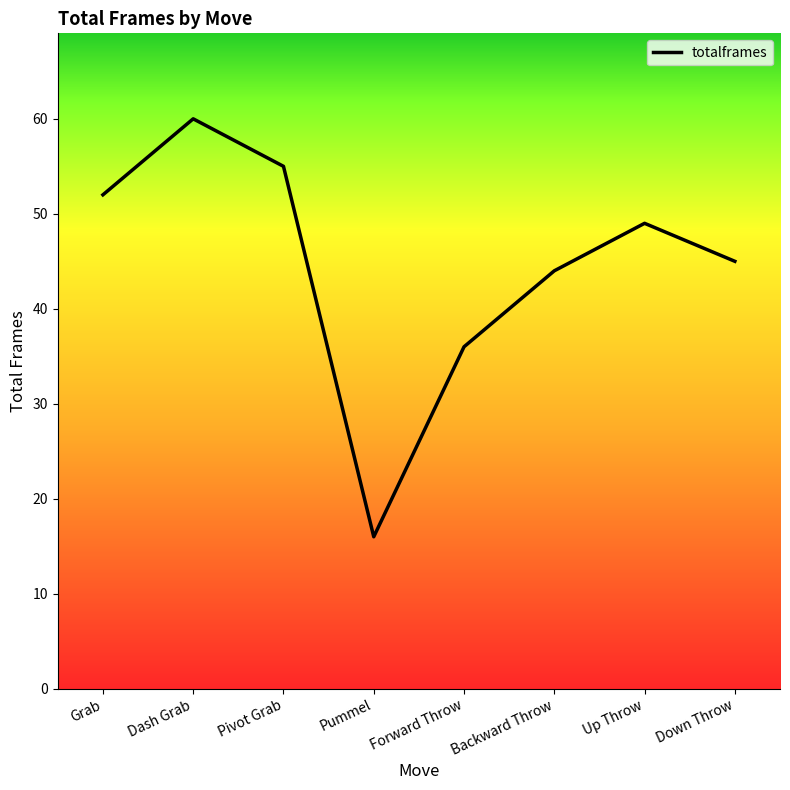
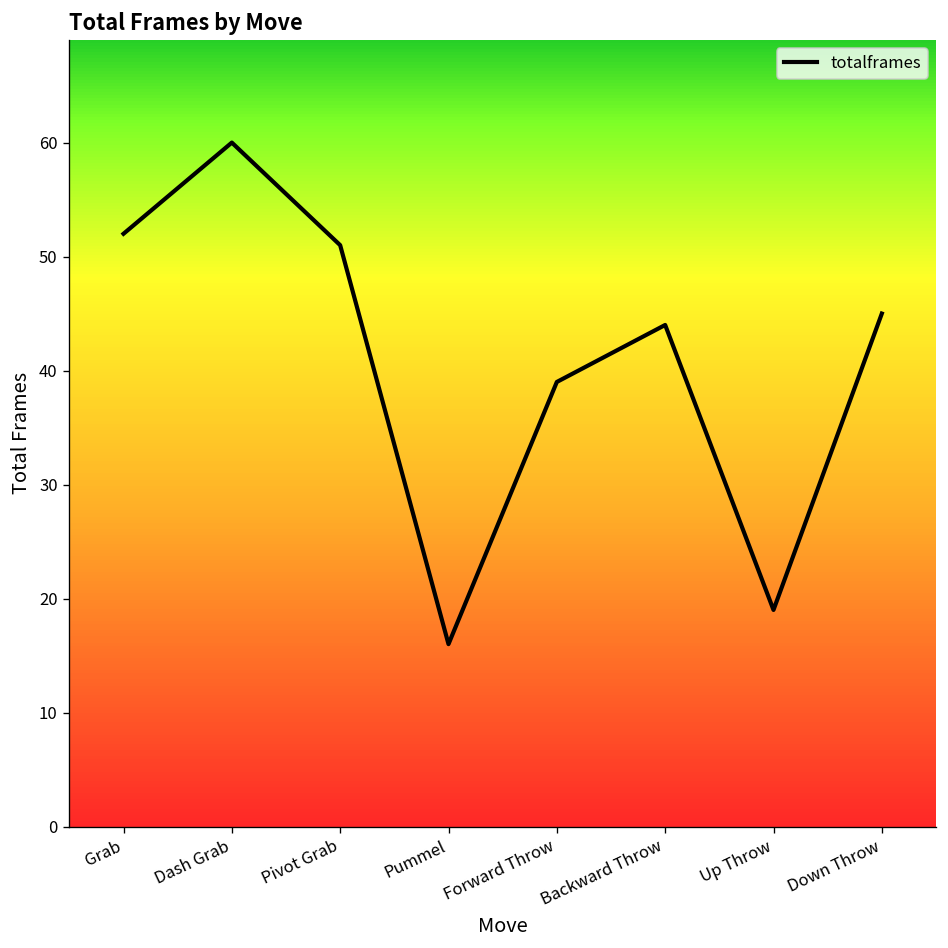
  {
    "Grab": 52,
    "Dash Grab": 60,
-   "Pivot Grab": 55,
+   "Pivot Grab": 51,
    "Pummel": 16,
-   "Forward Throw": 36,
+   "Forward Throw": 39,
    "Backward Throw": 44,
-   "Up Throw": 49,
+   "Up Throw": 19,
    "Down Throw": 45
  }
